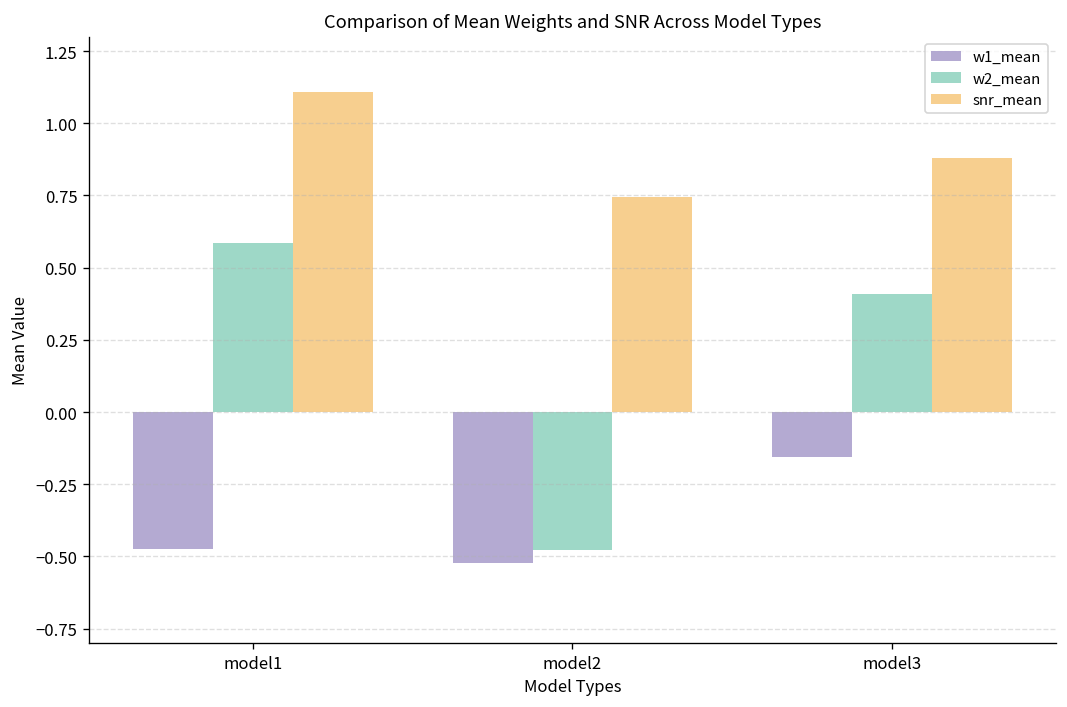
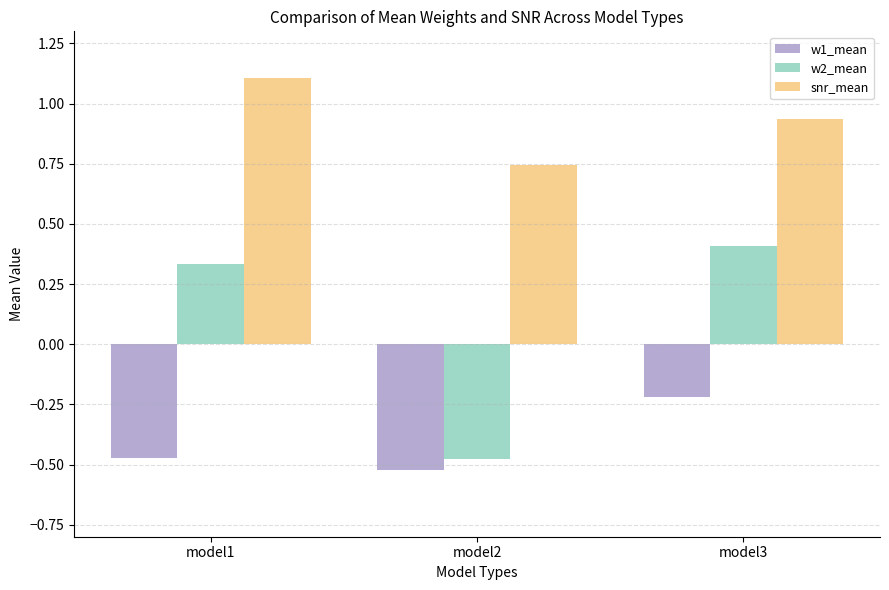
  {
    "w1_mean": {
      "model1": -0.47,
      "model2": -0.52,
-     "model3": -0.16
+     "model3": -0.22
    },
    "w2_mean": {
-     "model1": 0.59,
+     "model1": 0.33,
      "model2": -0.48,
      "model3": 0.41
    },
    "snr_mean": {
      "model1": 1.11,
      "model2": 0.74,
-     "model3": 0.88
+     "model3": 0.93
    }
  }
